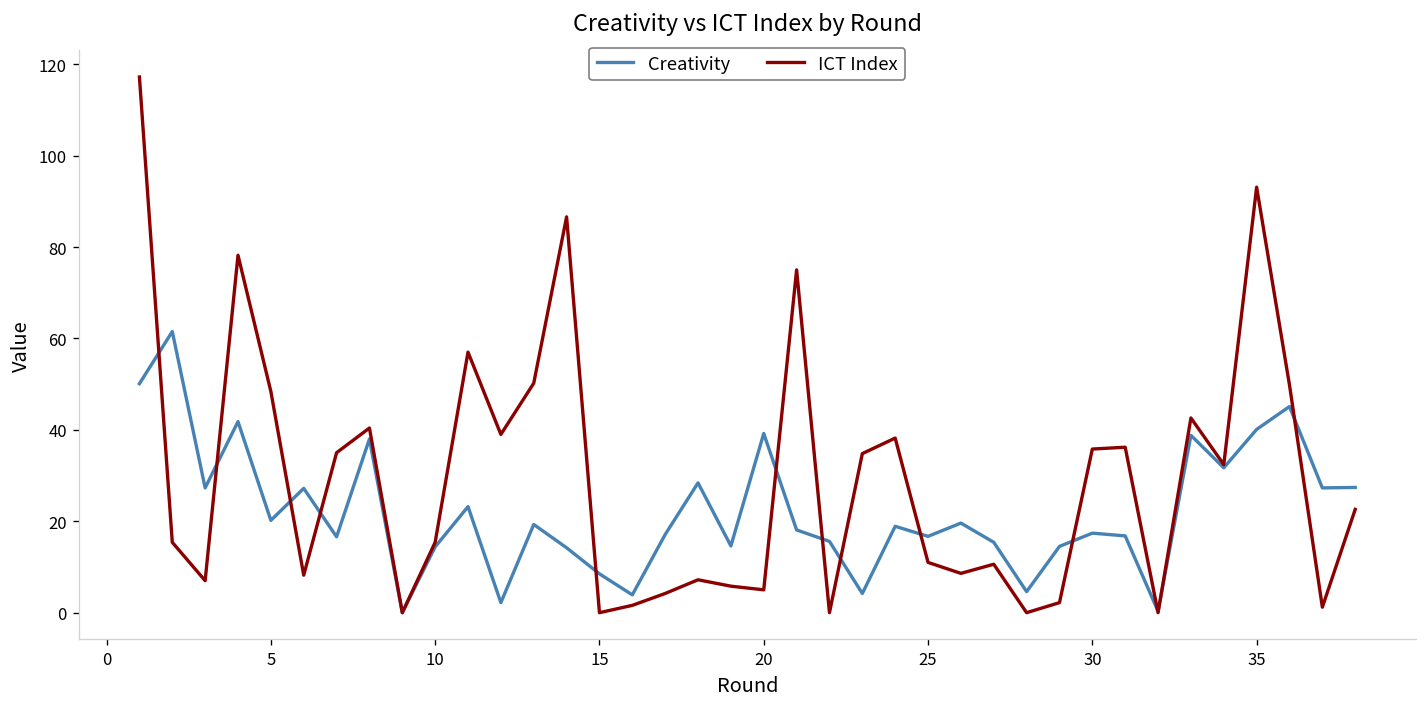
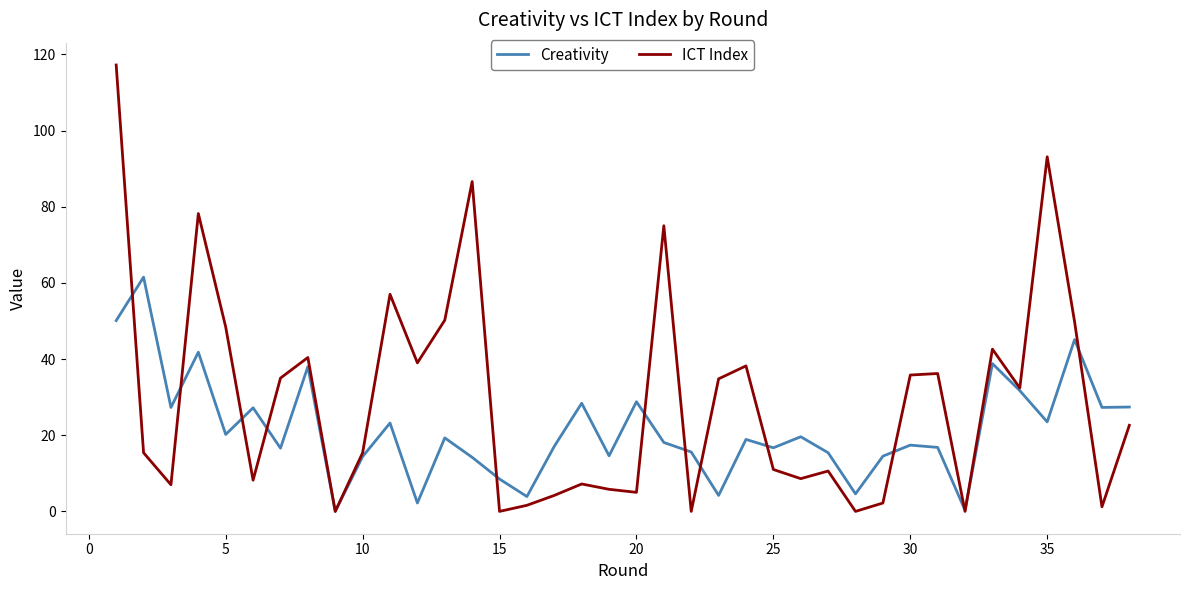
  {
    "Creativity": {
      "5": 20,
      "10": 14,
      "15": 9,
-     "20": 39,
+     "20": 29,
      "25": 17,
      "30": 17,
-     "35": 40
+     "35": 24
    },
    "ICT Index": {
      "5": 48,
      "10": 15,
      "15": 0,
      "20": 5,
      "25": 11,
      "30": 36,
      "35": 93
    }
  }
